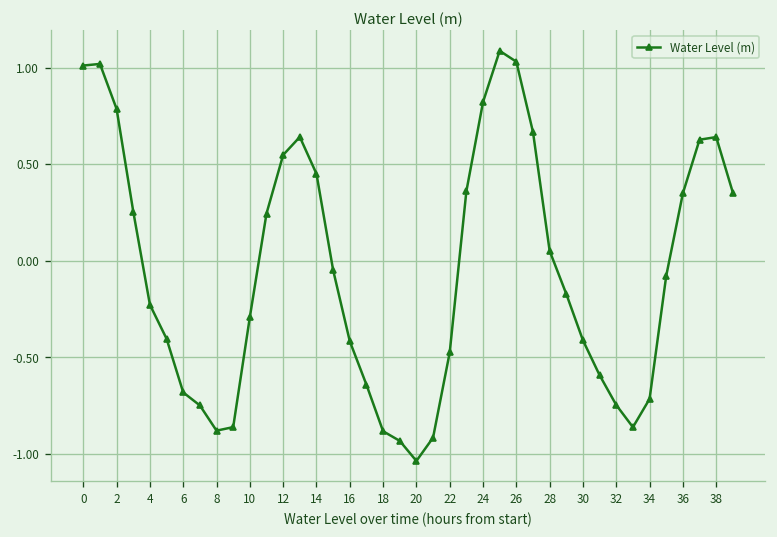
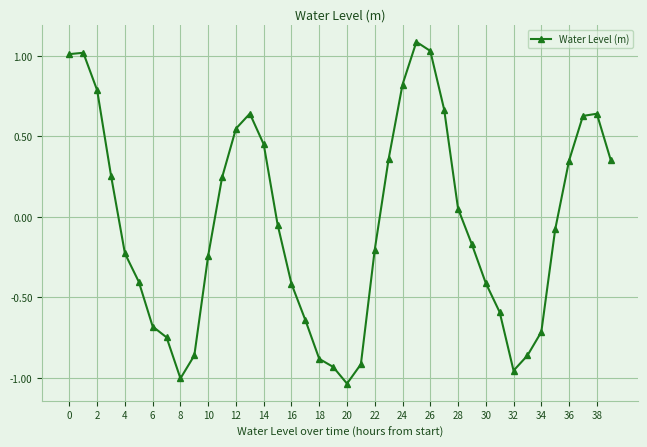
  {
    "0": 1.01,
    "2": 0.79,
    "4": -0.23,
    "6": -0.68,
-   "8": -0.88,
-   "10": -0.29,
+   "8": -1.00,
+   "10": -0.24,
    "12": 0.55,
    "14": 0.45,
    "16": -0.42,
    "18": -0.88,
    "20": -1.04,
-   "22": -0.47,
+   "22": -0.20,
    "24": 0.82,
    "26": 1.03,
    "28": 0.05,
    "30": -0.41,
-   "32": -0.75,
+   "32": -0.96,
    "34": -0.72,
    "36": 0.35,
    "38": 0.64
  }
